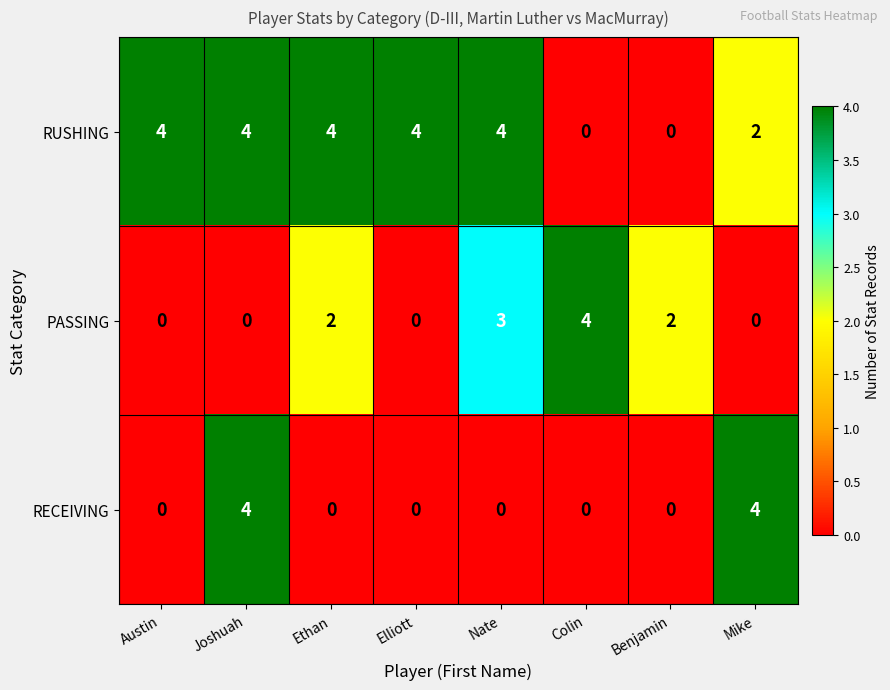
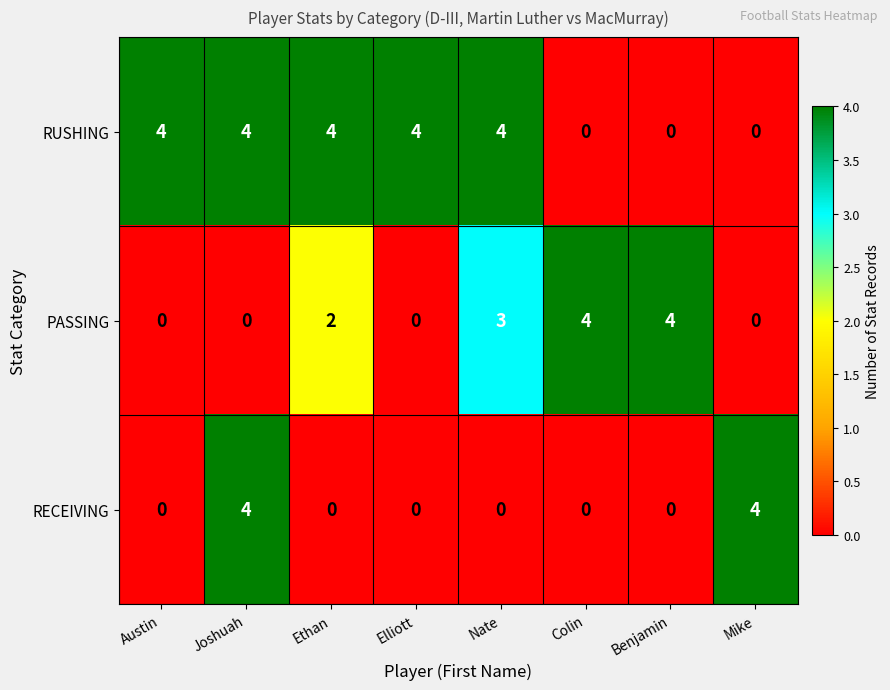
  {
    "RUSHING": {
      "Austin": 4,
      "Joshuah": 4,
      "Ethan": 4,
      "Elliott": 4,
      "Nate": 4,
      "Colin": 0,
      "Benjamin": 0,
-     "Mike": 2
+     "Mike": 0
    },
    "PASSING": {
      "Austin": 0,
      "Joshuah": 0,
      "Ethan": 2,
      "Elliott": 0,
      "Nate": 3,
      "Colin": 4,
-     "Benjamin": 2,
+     "Benjamin": 4,
      "Mike": 0
    },
    "RECEIVING": {
      "Austin": 0,
      "Joshuah": 4,
      "Ethan": 0,
      "Elliott": 0,
      "Nate": 0,
      "Colin": 0,
      "Benjamin": 0,
      "Mike": 4
    }
  }
